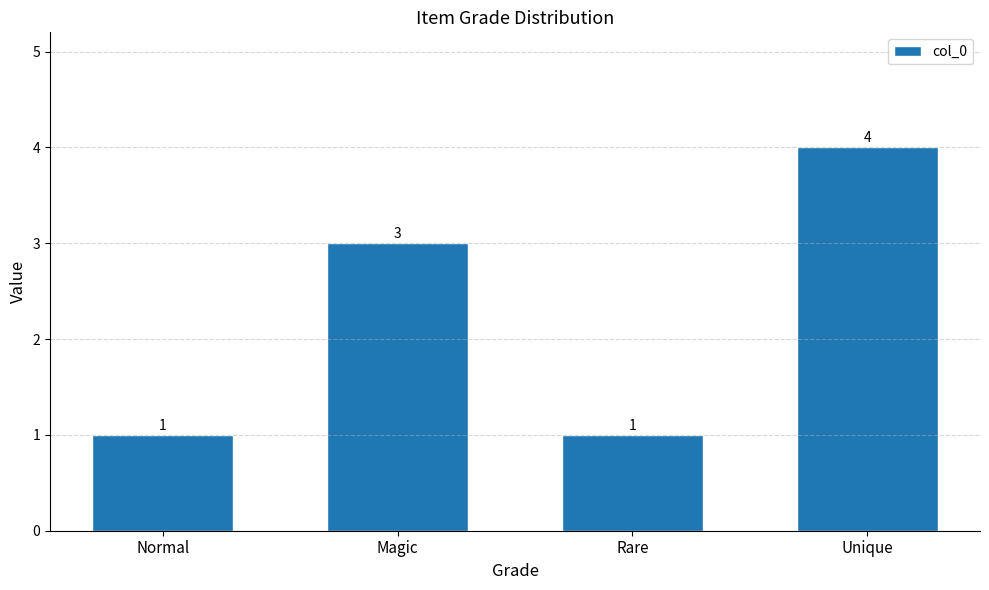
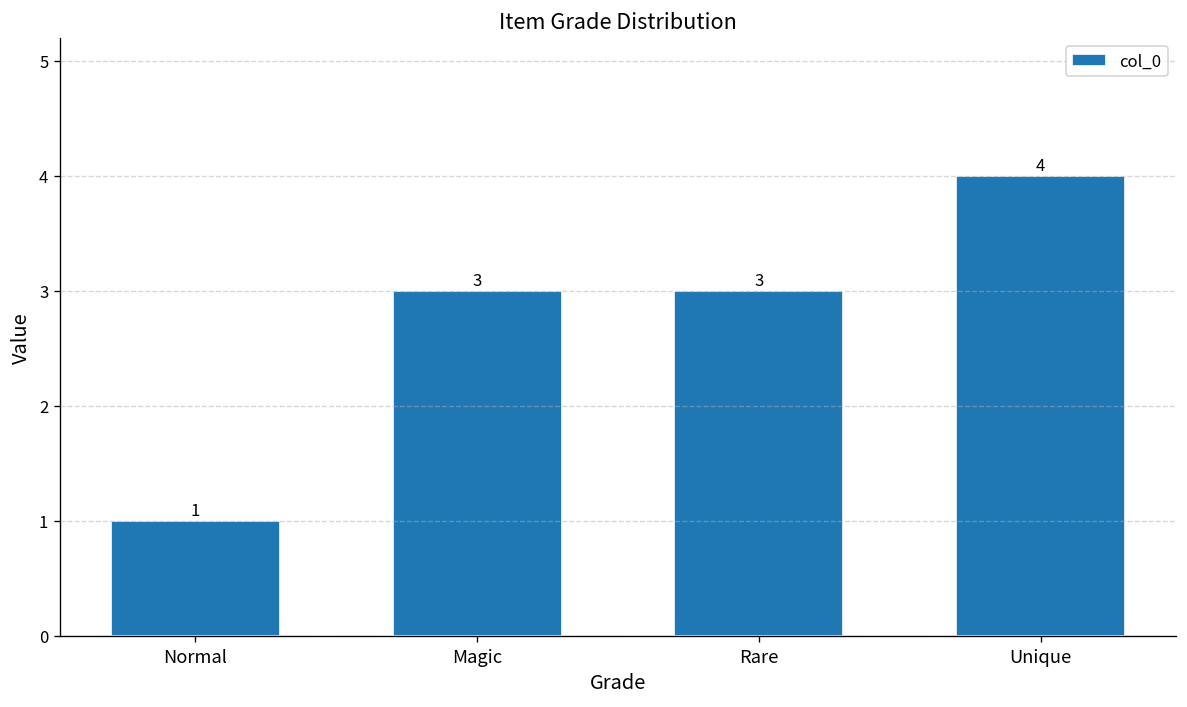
  {
    "Normal": 1,
    "Magic": 3,
-   "Rare": 1,
+   "Rare": 3,
    "Unique": 4
  }
